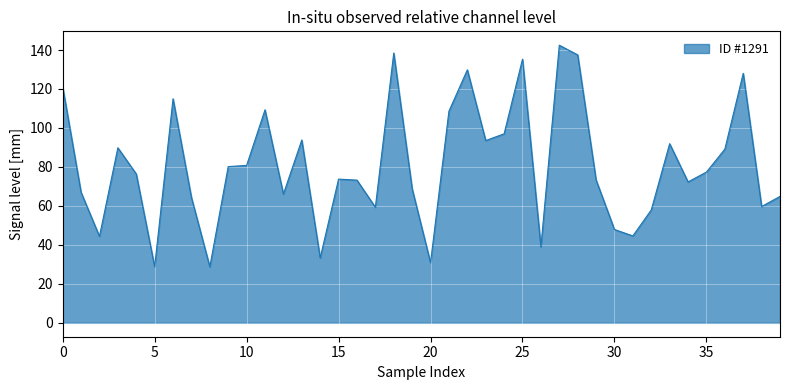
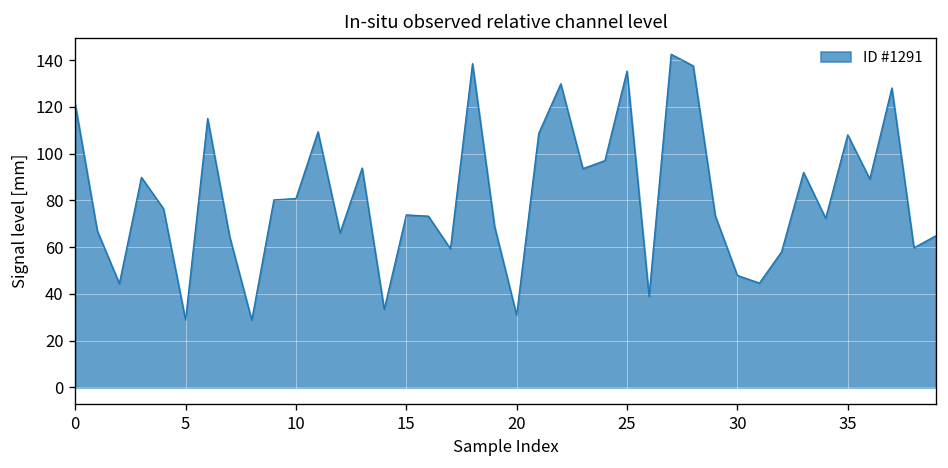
  {
    "0": 121,
    "5": 29,
    "10": 81,
    "15": 74,
    "20": 31,
    "25": 135,
    "30": 48,
-   "35": 77
+   "35": 108
  }
